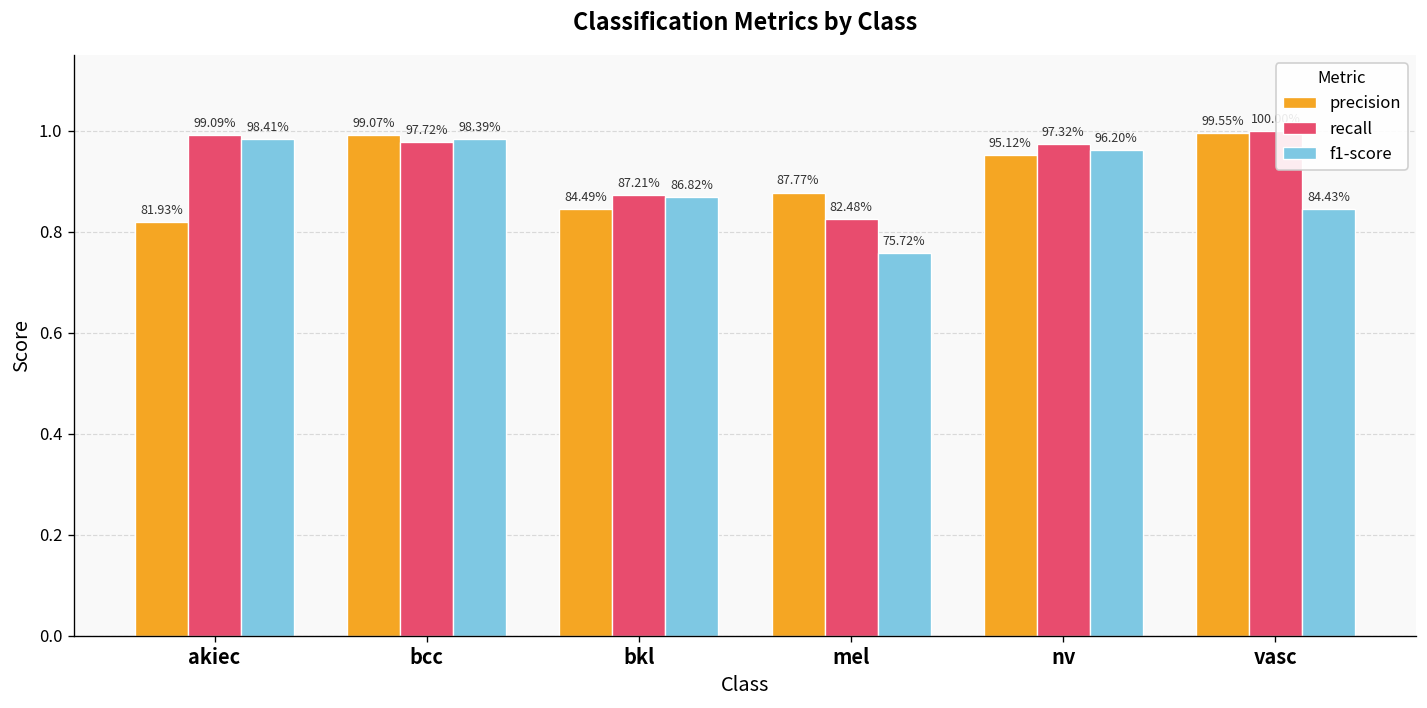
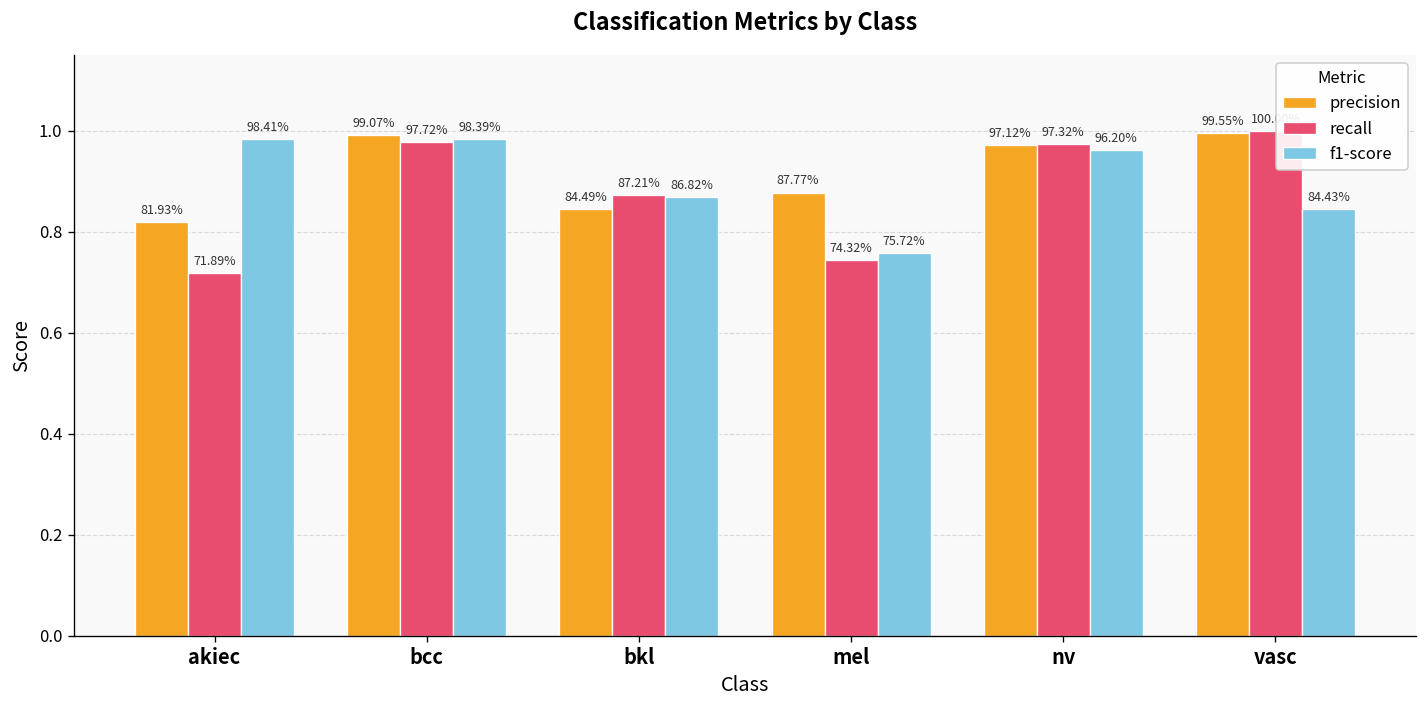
  {
    "precision": {
      "akiec": "81.93%",
      "bcc": "99.07%",
      "bkl": "84.49%",
      "mel": "87.77%",
-     "nv": "95.12%",
+     "nv": "97.12%",
      "vasc": "99.55%"
    },
    "recall": {
-     "akiec": "99.09%",
+     "akiec": "71.89%",
      "bcc": "97.72%",
      "bkl": "87.21%",
-     "mel": "82.48%",
+     "mel": "74.32%",
      "nv": "97.32%"
    },
    "f1-score": {
      "akiec": "98.41%",
      "bcc": "98.39%",
      "bkl": "86.82%",
      "mel": "75.72%",
      "nv": "96.20%",
      "vasc": "84.43%"
    }
  }
